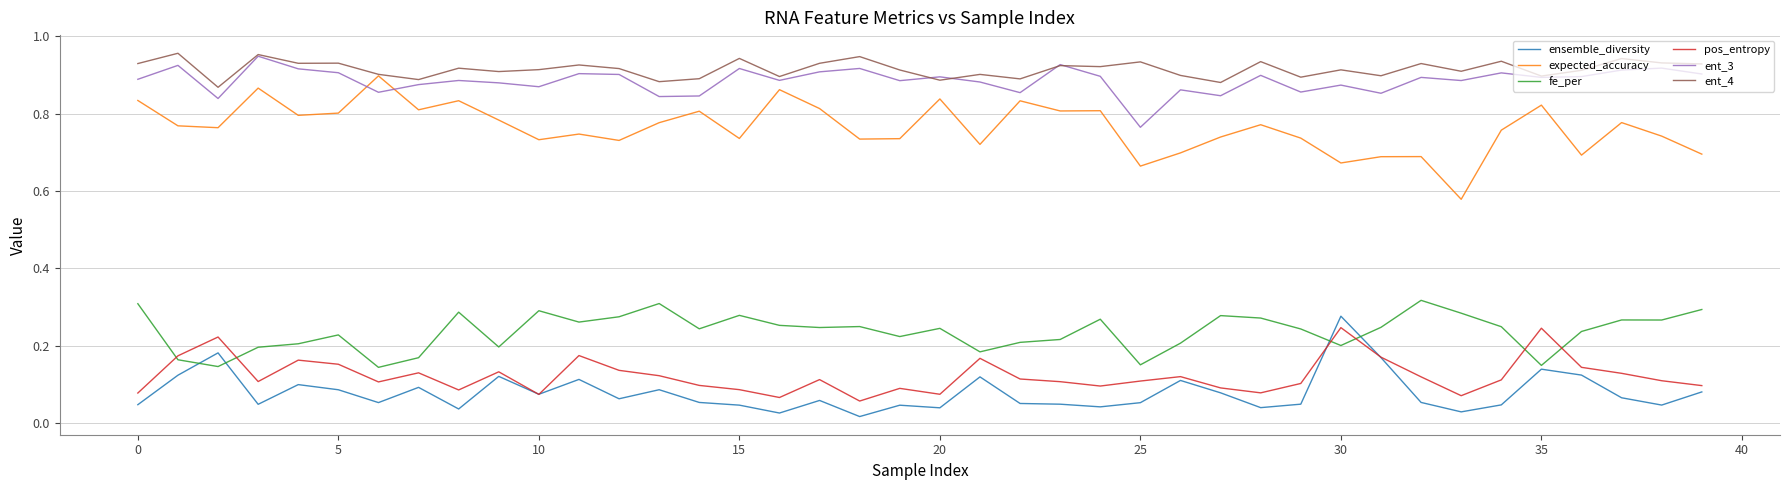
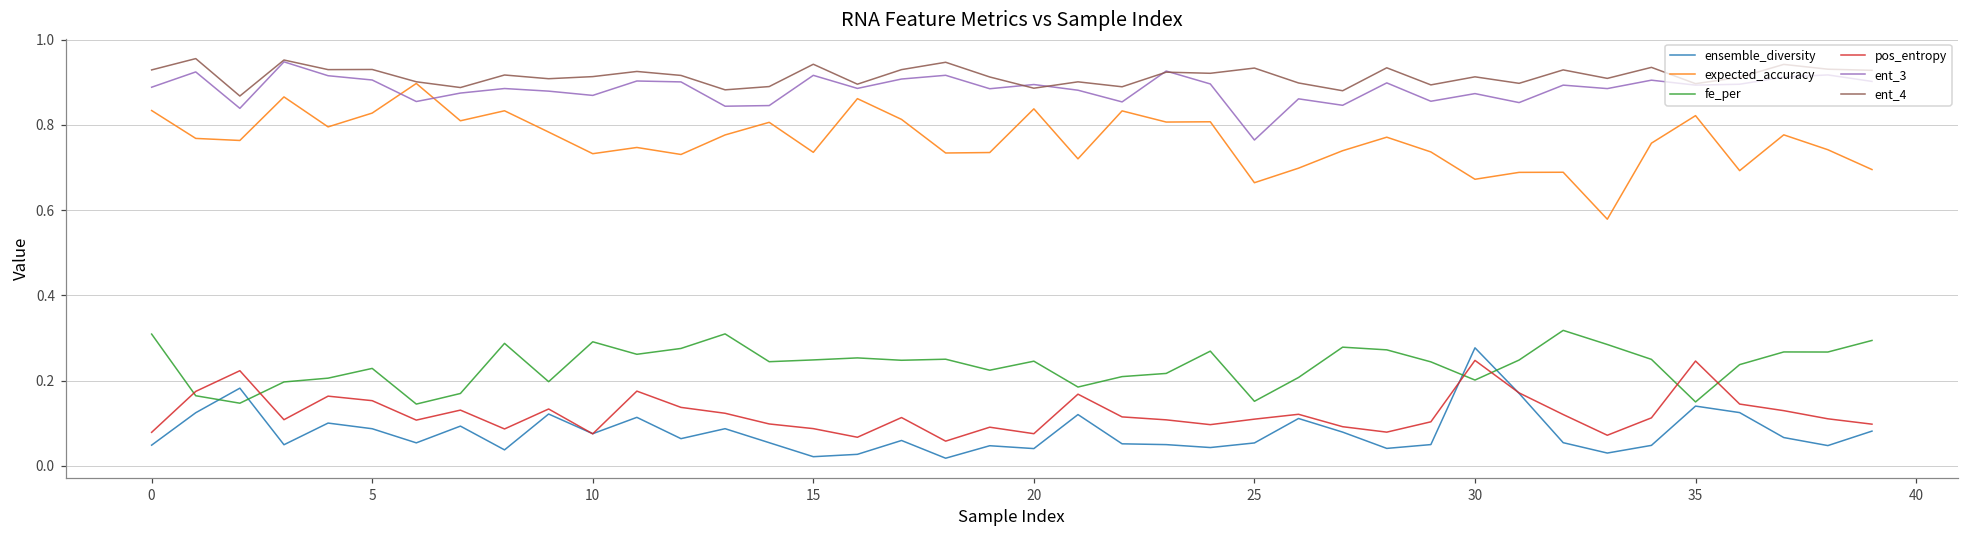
  {
    "ensemble_diversity": {
      "0": 0.05,
      "5": 0.09,
-     "15": 0.05,
+     "15": 0.02,
      "20": 0.04,
      "25": 0.05,
      "30": 0.28,
      "35": 0.14
    },
    "expected_accuracy": {
      "0": 0.83,
-     "5": 0.80,
+     "5": 0.83,
      "10": 0.73,
      "15": 0.74,
      "20": 0.84,
      "25": 0.66,
      "30": 0.67,
      "35": 0.82
    },
    "fe_per": {
      "0": 0.31,
      "5": 0.23,
      "10": 0.29,
-     "15": 0.28,
+     "15": 0.25,
      "20": 0.25,
      "25": 0.15,
      "30": 0.20,
      "35": 0.15
    },
    "pos_entropy": {
      "0": 0.08,
      "5": 0.15,
      "15": 0.09,
      "20": 0.08,
      "25": 0.11,
      "30": 0.25,
      "35": 0.25
    },
    "ent_3": {
      "0": 0.89,
      "5": 0.91,
      "10": 0.87,
      "15": 0.92,
      "20": 0.89,
      "25": 0.76,
      "30": 0.87
    },
    "ent_4": {
      "0": 0.93,
      "5": 0.93,
      "10": 0.91,
      "15": 0.94,
      "20": 0.89,
      "25": 0.93,
      "30": 0.91
    }
  }
